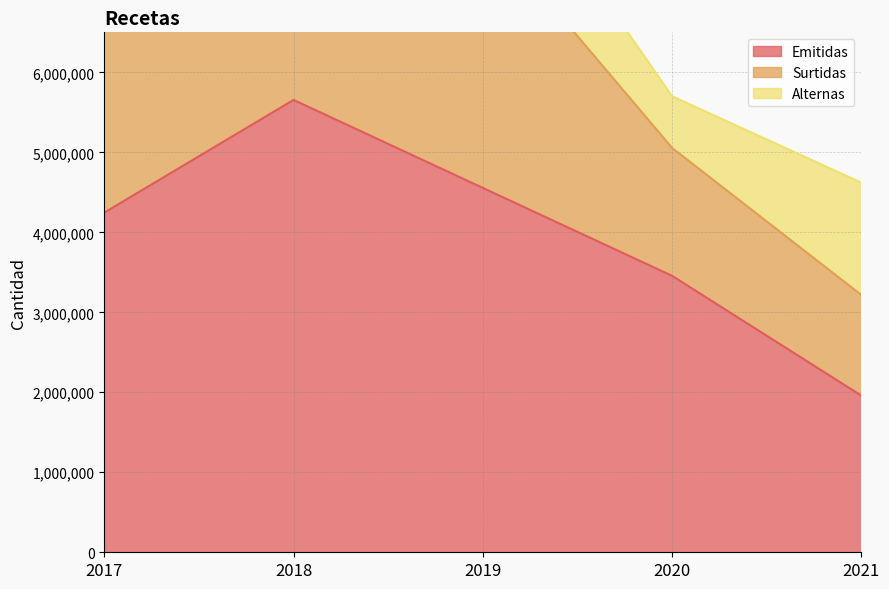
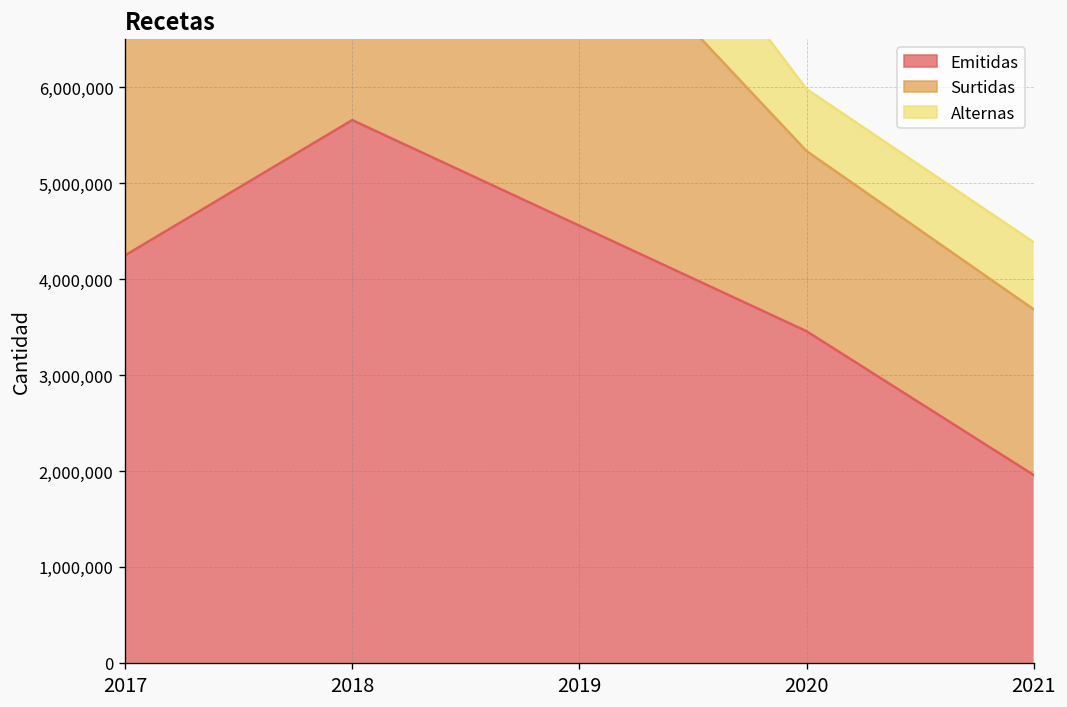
  {
    "Emitidas": {
      "2017": "4,200,000",
      "2018": "5,700,000",
      "2019": "4,600,000",
      "2020": "3,500,000",
      "2021": "2,000,000"
    },
    "Surtidas": {
-     "2020": "1,600,000",
-     "2021": "1,300,000"
+     "2020": "1,900,000",
+     "2021": "1,700,000"
    },
    "Alternas": {
      "2020": "600,000",
-     "2021": "1,400,000"
+     "2021": "700,000"
    }
  }
